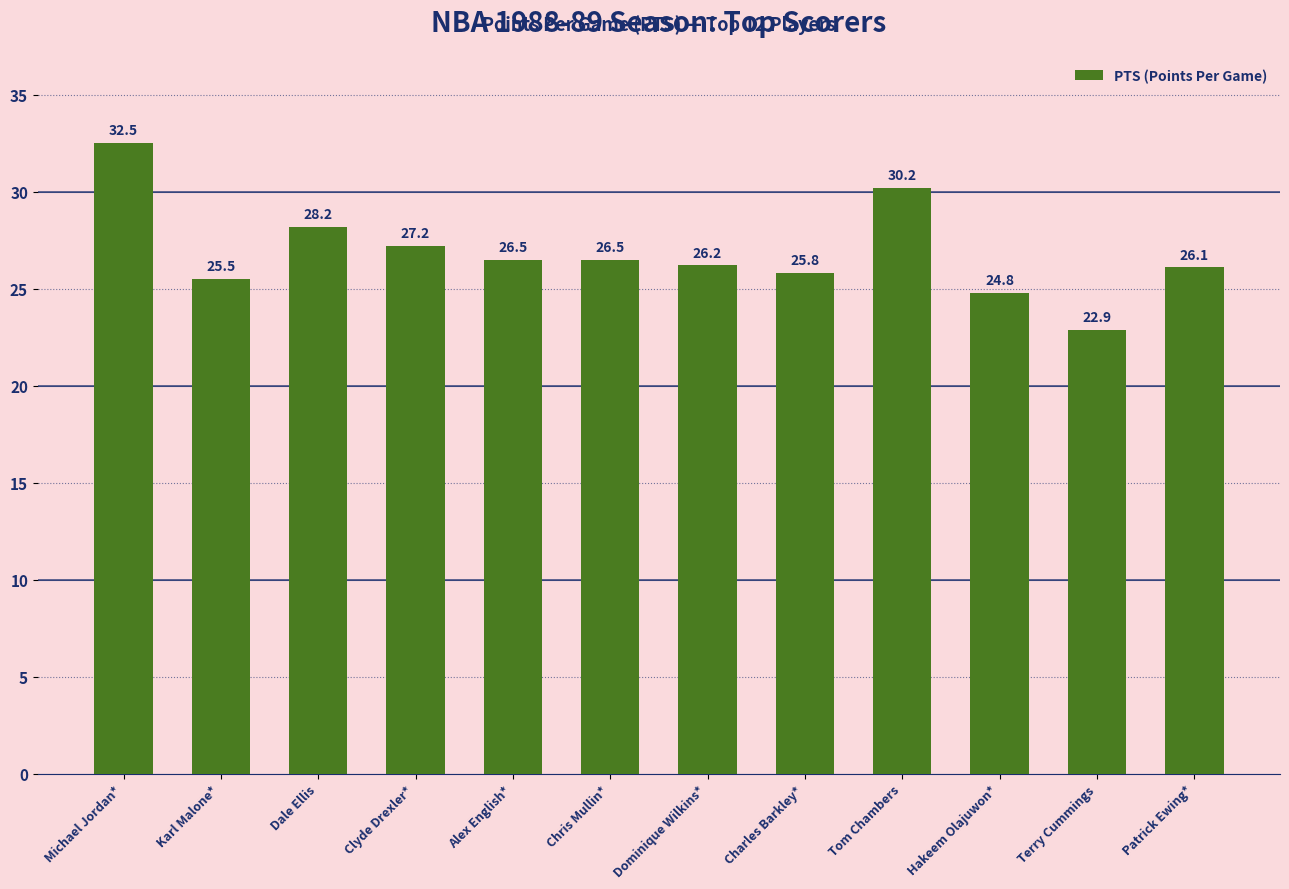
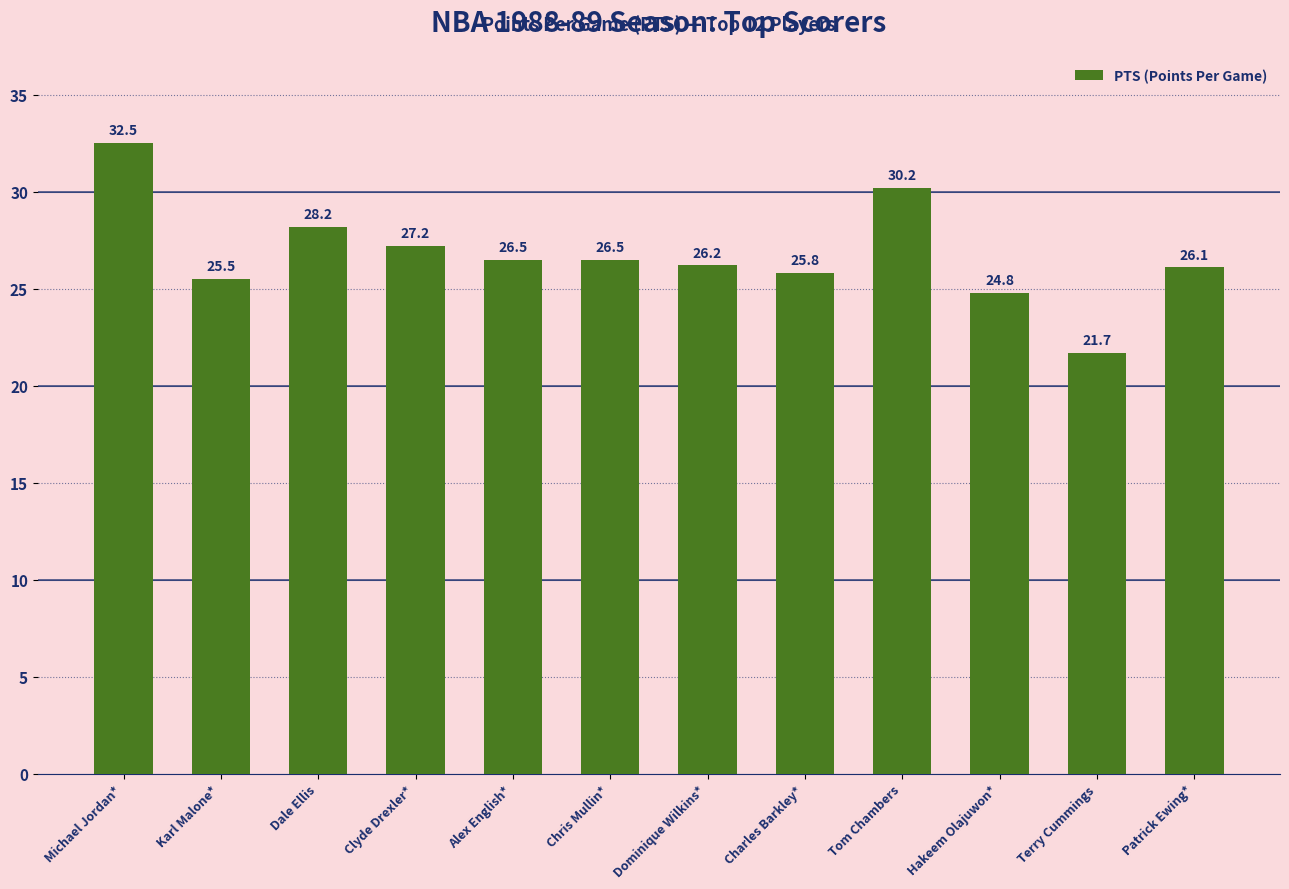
  {
    "Michael Jordan*": 32.5,
    "Karl Malone*": 25.5,
    "Dale Ellis": 28.2,
    "Clyde Drexler*": 27.2,
    "Alex English*": 26.5,
    "Chris Mullin*": 26.5,
    "Dominique Wilkins*": 26.2,
    "Charles Barkley*": 25.8,
    "Tom Chambers": 30.2,
    "Hakeem Olajuwon*": 24.8,
-   "Terry Cummings": 22.9,
+   "Terry Cummings": 21.7,
    "Patrick Ewing*": 26.1
  }
